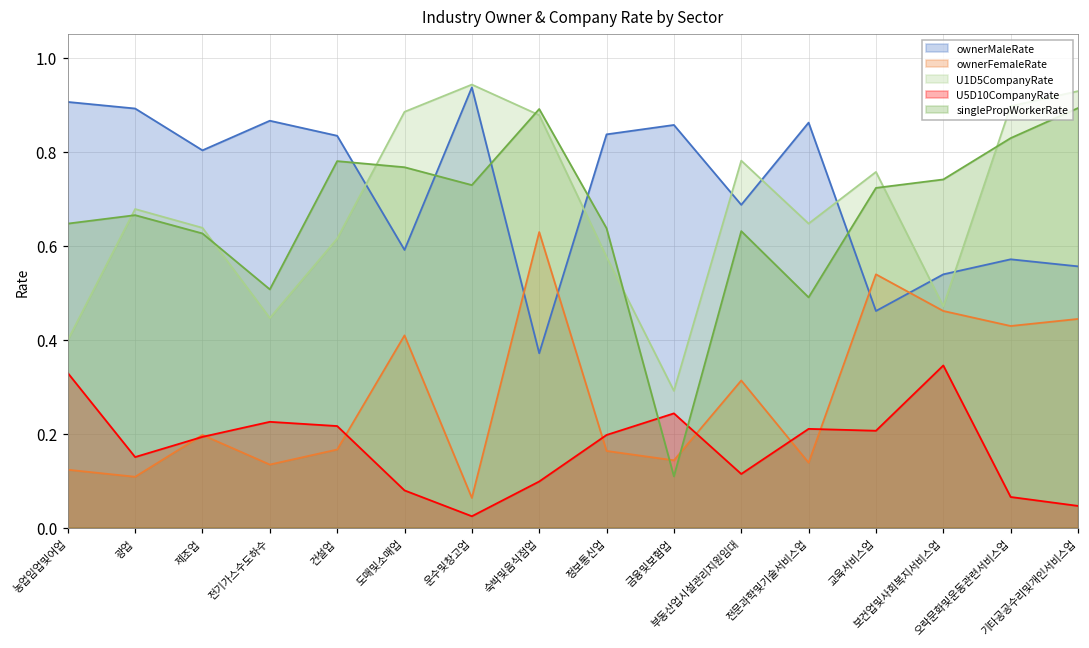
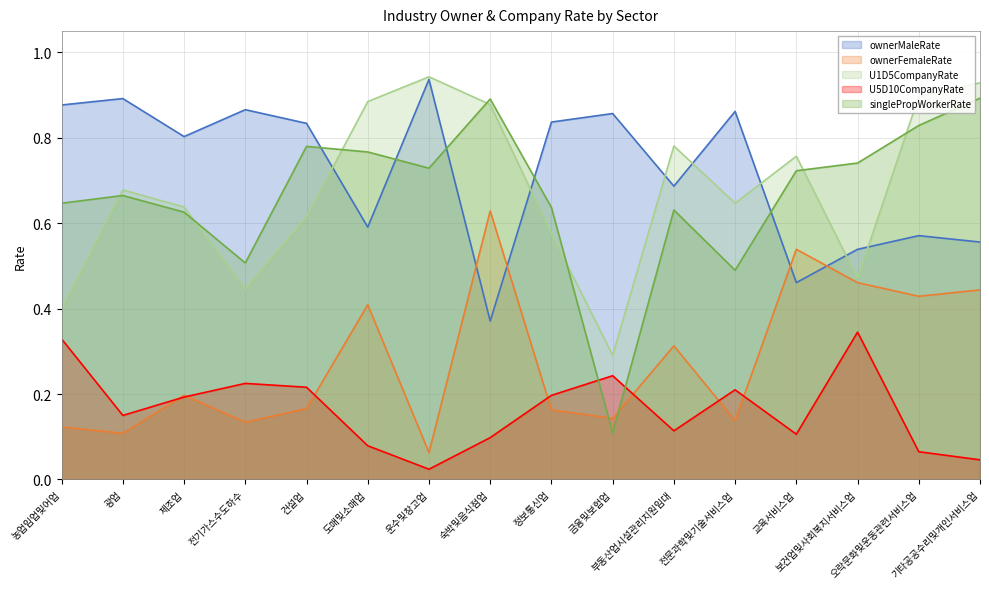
  {
    "ownerMaleRate": {
-     "농업임업및어업": 0.91,
+     "농업임업및어업": 0.88,
      "광업": 0.89,
      "제조업": 0.80,
      "전기가스수도하수": 0.87,
      "건설업": 0.83,
      "도매및소매업": 0.59,
      "운수및창고업": 0.94,
      "숙박및음식점업": 0.37,
      "정보통신업": 0.84,
      "금융및보험업": 0.86,
      "부동산업시설관리지원임대": 0.69,
      "전문과학및기술서비스업": 0.86,
      "교육서비스업": 0.46,
      "보건업및사회복지서비스업": 0.54,
      "오락문화및운동관련서비스업": 0.57,
      "기타공공수리및개인서비스업": 0.56
    },
    "ownerFemaleRate": {
      "농업임업및어업": 0.12,
      "광업": 0.11,
      "전기가스수도하수": 0.13,
      "건설업": 0.17,
      "도매및소매업": 0.41,
      "운수및창고업": 0.06,
      "숙박및음식점업": 0.63,
      "정보통신업": 0.16,
      "금융및보험업": 0.14,
      "부동산업시설관리지원임대": 0.31,
      "전문과학및기술서비스업": 0.14,
      "교육서비스업": 0.54,
      "보건업및사회복지서비스업": 0.46,
      "오락문화및운동관련서비스업": 0.43,
      "기타공공수리및개인서비스업": 0.44
    },
    "U5D10CompanyRate": {
      "농업임업및어업": 0.33,
      "광업": 0.15,
      "전기가스수도하수": 0.23,
      "건설업": 0.22,
      "도매및소매업": 0.08,
      "운수및창고업": 0.02,
      "숙박및음식점업": 0.10,
      "정보통신업": 0.20,
      "금융및보험업": 0.24,
      "부동산업시설관리지원임대": 0.11,
      "전문과학및기술서비스업": 0.21,
-     "교육서비스업": 0.21,
+     "교육서비스업": 0.11,
      "보건업및사회복지서비스업": 0.35,
      "오락문화및운동관련서비스업": 0.07,
      "기타공공수리및개인서비스업": 0.05
    }
  }
